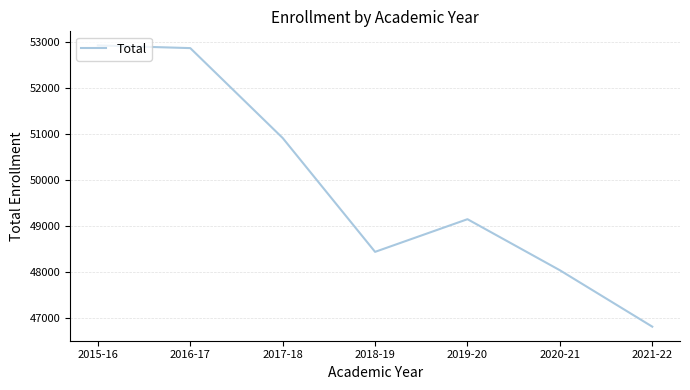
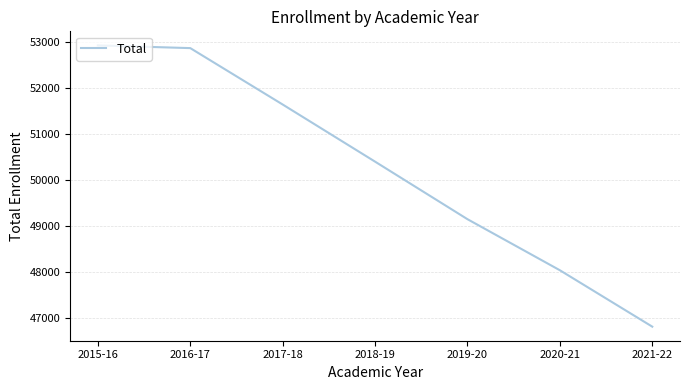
  {
    "2016-17": 52900,
-   "2017-18": 50900,
-   "2018-19": 48400,
+   "2017-18": 51700,
+   "2018-19": 50400,
    "2019-20": 49200,
    "2020-21": 48000,
    "2021-22": 46800
  }
